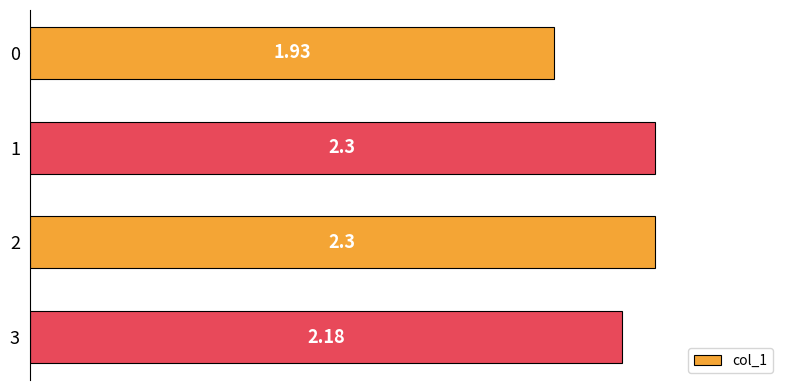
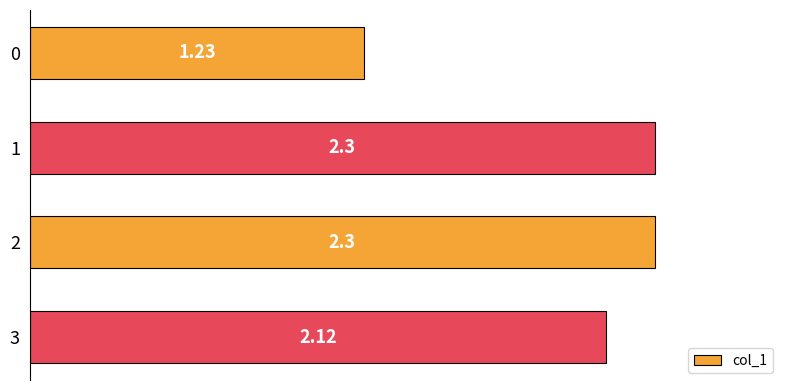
  {
-   "0": 1.93,
+   "0": 1.23,
    "1": 2.3,
    "2": 2.3,
-   "3": 2.18
+   "3": 2.12
  }
